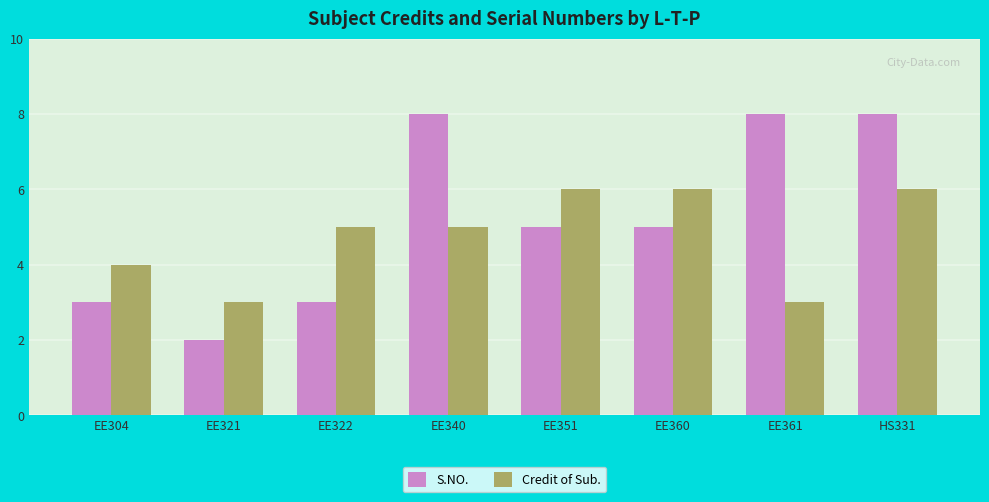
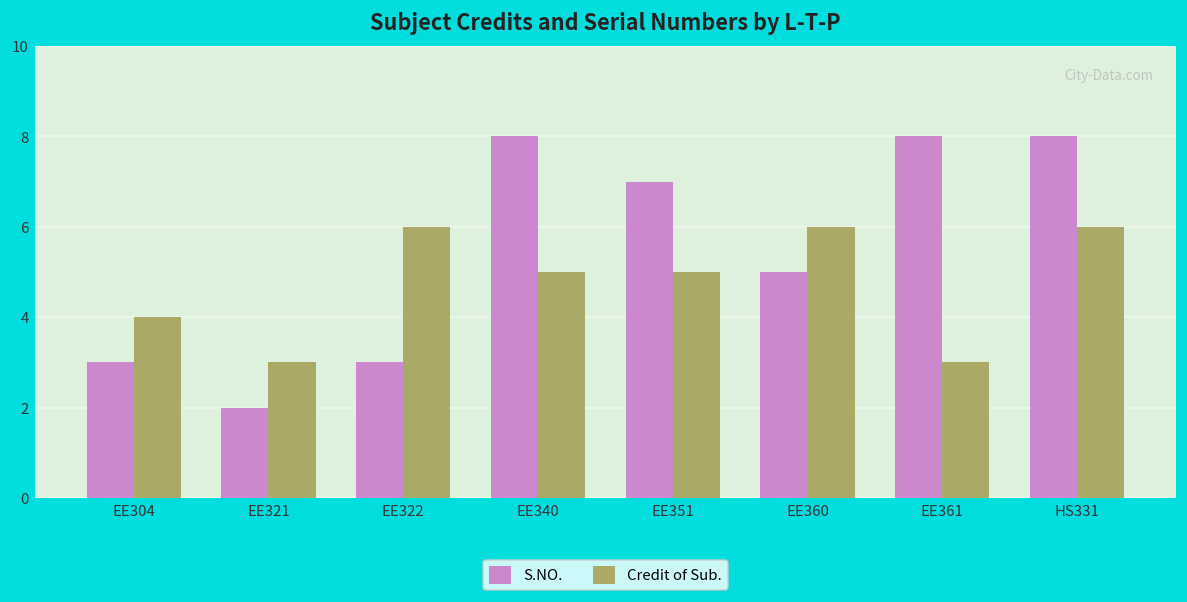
  {
    "S.NO.": {
      "EE304": 3,
      "EE321": 2,
      "EE322": 3,
      "EE340": 8,
-     "EE351": 5,
+     "EE351": 7,
      "EE360": 5,
      "EE361": 8,
      "HS331": 8
    },
    "Credit of Sub.": {
      "EE304": 4,
      "EE321": 3,
-     "EE322": 5,
+     "EE322": 6,
      "EE340": 5,
-     "EE351": 6,
+     "EE351": 5,
      "EE360": 6,
      "EE361": 3,
      "HS331": 6
    }
  }
